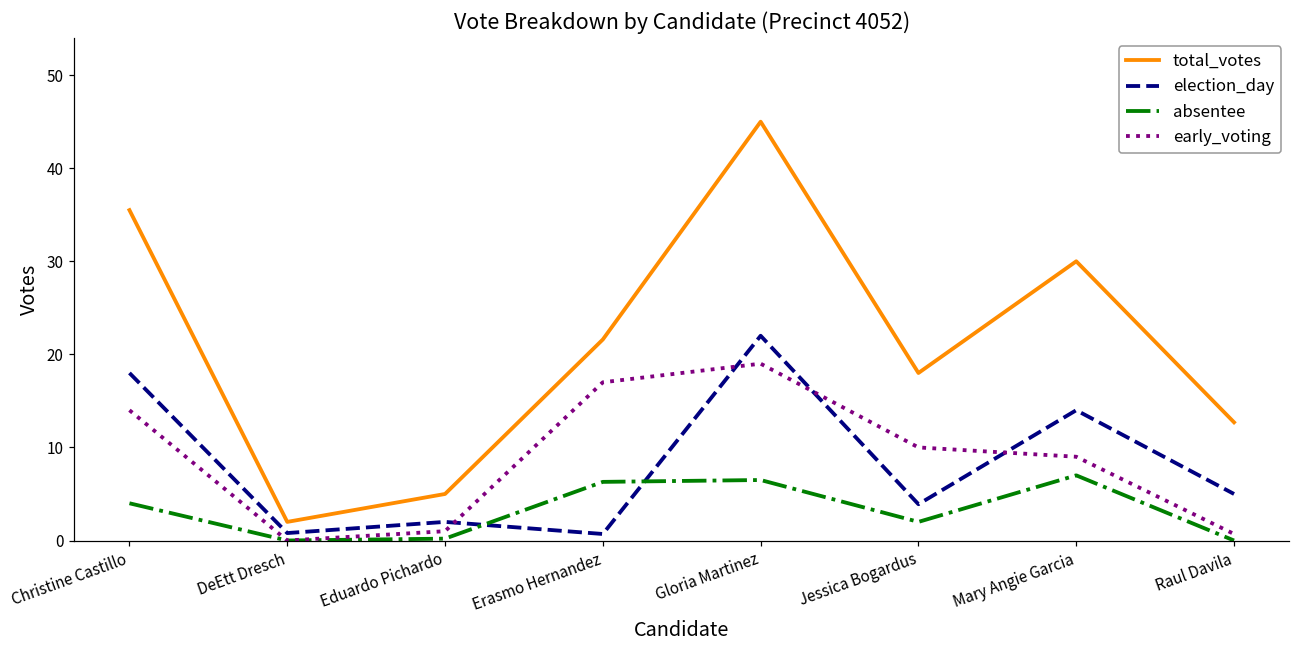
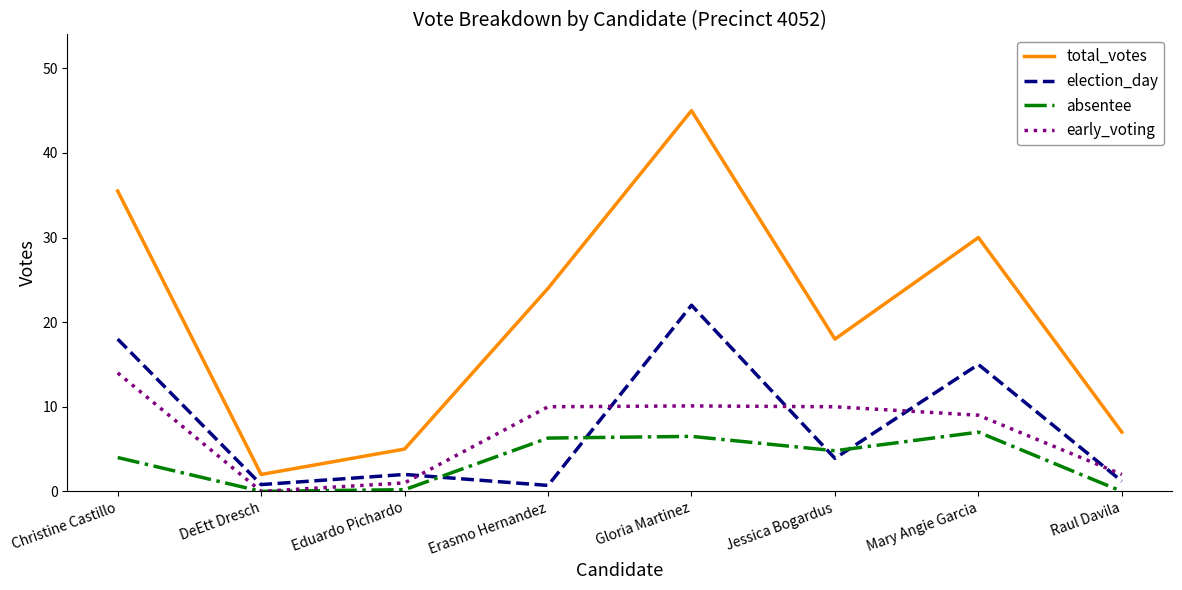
  {
    "total_votes": {
      "Christine Castillo": 36,
      "DeEtt Dresch": 2,
      "Eduardo Pichardo": 5,
-     "Erasmo Hernandez": 22,
+     "Erasmo Hernandez": 24,
      "Gloria Martinez": 45,
      "Jessica Bogardus": 18,
      "Mary Angie Garcia": 30,
-     "Raul Davila": 13
+     "Raul Davila": 7
    },
    "election_day": {
      "Christine Castillo": 18,
      "DeEtt Dresch": 1,
      "Eduardo Pichardo": 2,
      "Erasmo Hernandez": 1,
      "Gloria Martinez": 22,
      "Jessica Bogardus": 4,
-     "Mary Angie Garcia": 14,
-     "Raul Davila": 5
+     "Mary Angie Garcia": 15,
+     "Raul Davila": 1
    },
    "absentee": {
      "Christine Castillo": 4,
      "Eduardo Pichardo": 0,
      "Erasmo Hernandez": 6,
      "Gloria Martinez": 7,
-     "Jessica Bogardus": 2,
+     "Jessica Bogardus": 5,
      "Mary Angie Garcia": 7,
      "Raul Davila": 0
    },
    "early_voting": {
      "Christine Castillo": 14,
      "Eduardo Pichardo": 1,
-     "Erasmo Hernandez": 17,
-     "Gloria Martinez": 19,
+     "Erasmo Hernandez": 10,
+     "Gloria Martinez": 10,
      "Jessica Bogardus": 10,
      "Mary Angie Garcia": 9,
-     "Raul Davila": 1
+     "Raul Davila": 2
    }
  }
